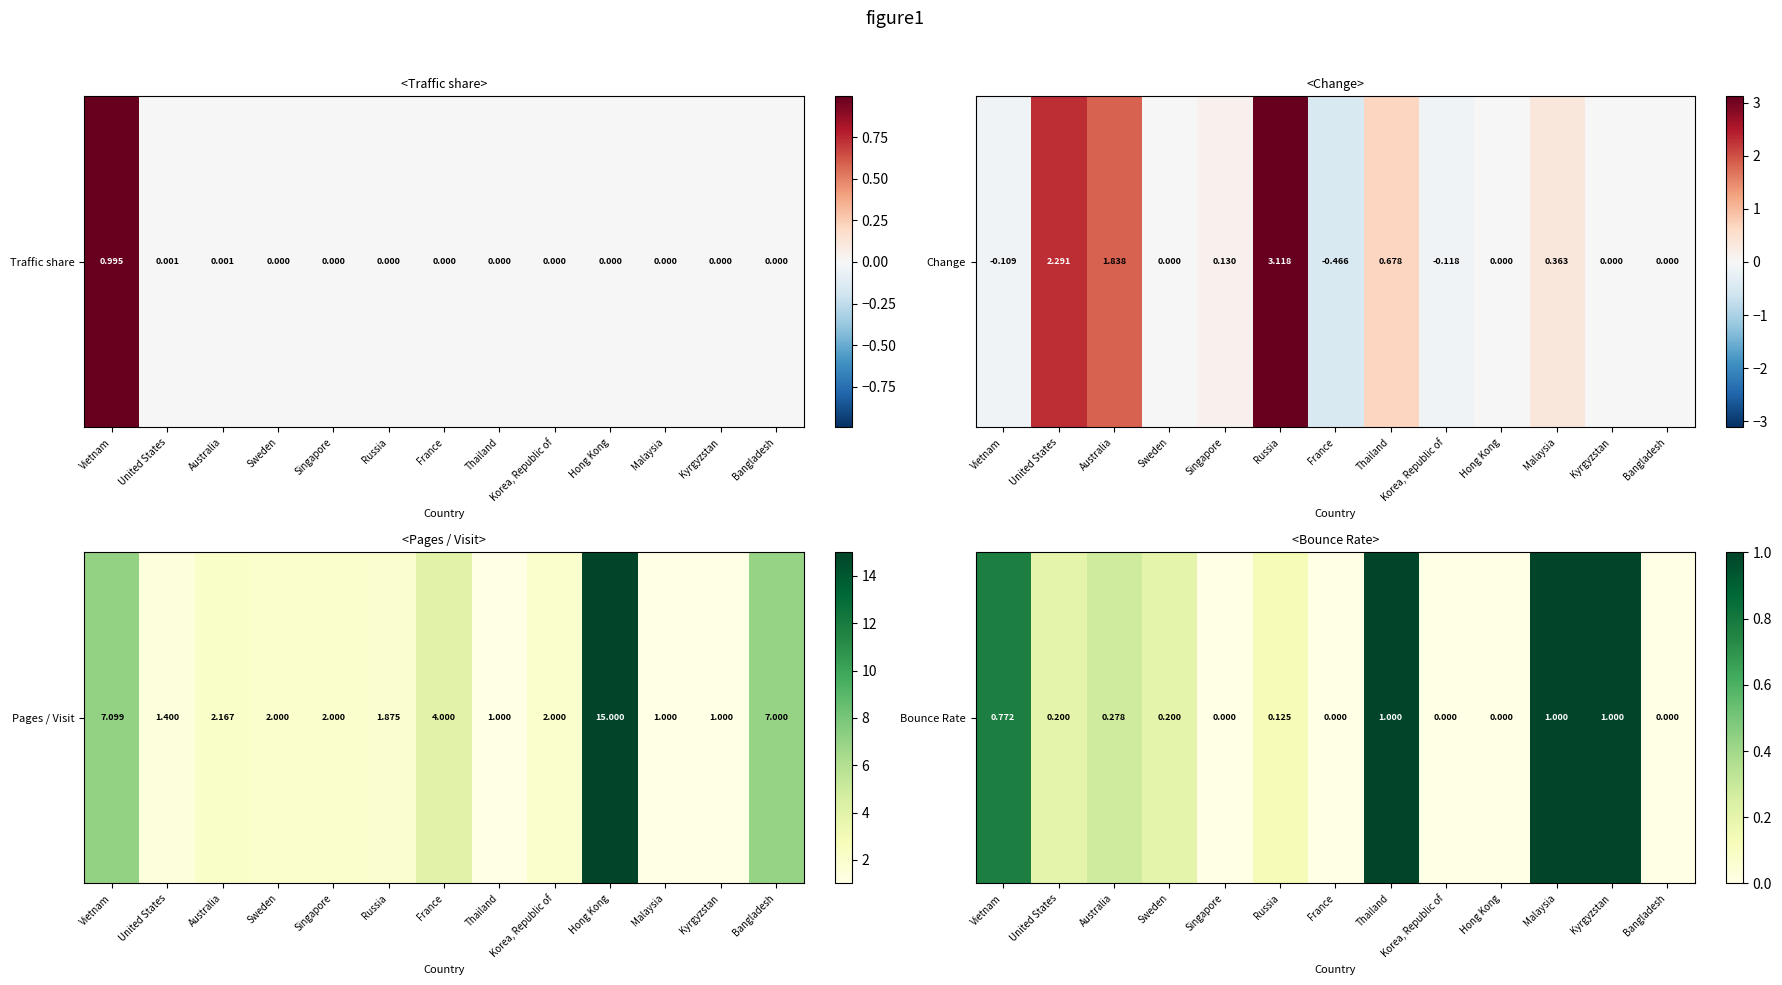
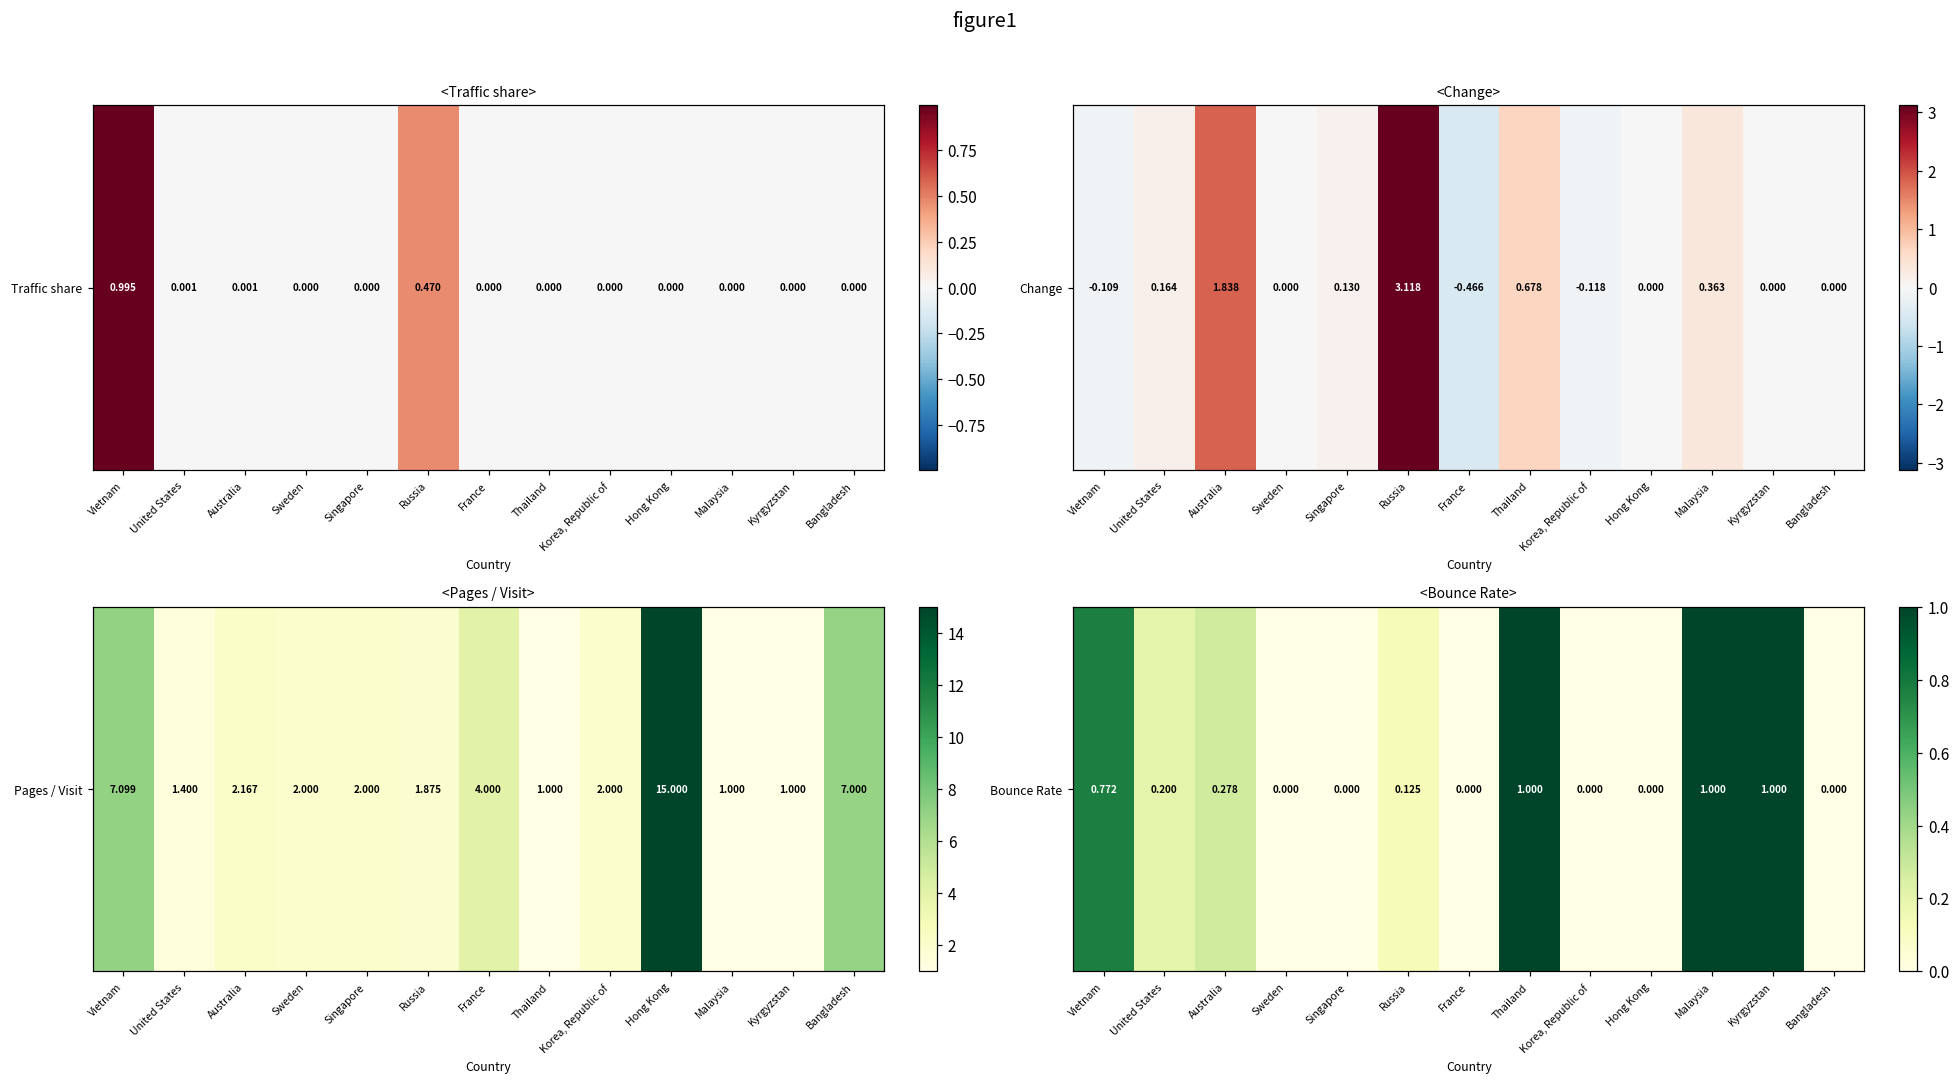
  {
    "<Traffic share>": {
      "Traffic share": {
        "Vietnam": 0.995,
        "United States": 0.001,
        "Australia": 0.001,
        "Sweden": 0.000,
        "Singapore": 0.000,
-       "Russia": 0.000,
+       "Russia": 0.470,
        "France": 0.000,
        "Thailand": 0.000,
        "Korea, Republic of": 0.000,
        "Hong Kong": 0.000,
        "Malaysia": 0.000,
        "Kyrgyzstan": 0.000,
        "Bangladesh": 0.000
      }
    },
    "<Change>": {
      "Change": {
        "Vietnam": -0.109,
-       "United States": 2.291,
+       "United States": 0.164,
        "Australia": 1.838,
        "Sweden": 0.000,
        "Singapore": 0.130,
        "Russia": 3.118,
        "France": -0.466,
        "Thailand": 0.678,
        "Korea, Republic of": -0.118,
        "Hong Kong": 0.000,
        "Malaysia": 0.363,
        "Kyrgyzstan": 0.000,
        "Bangladesh": 0.000
      }
    },
    "<Pages / Visit>": {
      "Pages / Visit": {
        "Vietnam": 7.099,
        "United States": 1.400,
        "Australia": 2.167,
        "Sweden": 2.000,
        "Singapore": 2.000,
        "Russia": 1.875,
        "France": 4.000,
        "Thailand": 1.000,
        "Korea, Republic of": 2.000,
        "Hong Kong": 15.000,
        "Malaysia": 1.000,
        "Kyrgyzstan": 1.000,
        "Bangladesh": 7.000
      }
    },
    "<Bounce Rate>": {
      "Bounce Rate": {
        "Vietnam": 0.772,
        "United States": 0.200,
        "Australia": 0.278,
-       "Sweden": 0.200,
+       "Sweden": 0.000,
        "Singapore": 0.000,
        "Russia": 0.125,
        "France": 0.000,
        "Thailand": 1.000,
        "Korea, Republic of": 0.000,
        "Hong Kong": 0.000,
        "Malaysia": 1.000,
        "Kyrgyzstan": 1.000,
        "Bangladesh": 0.000
      }
    }
  }
